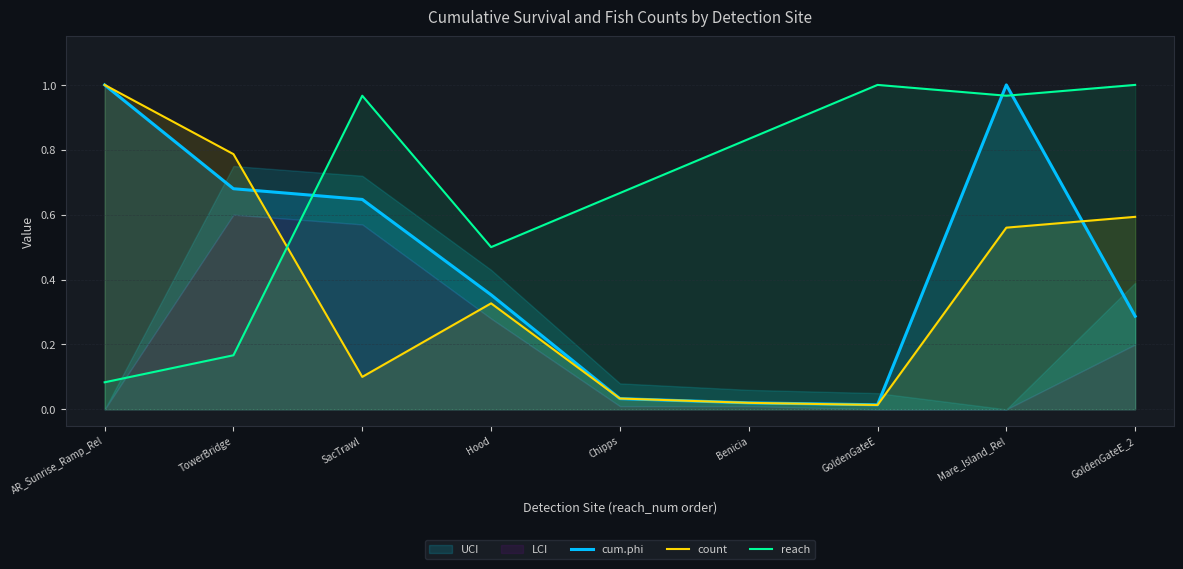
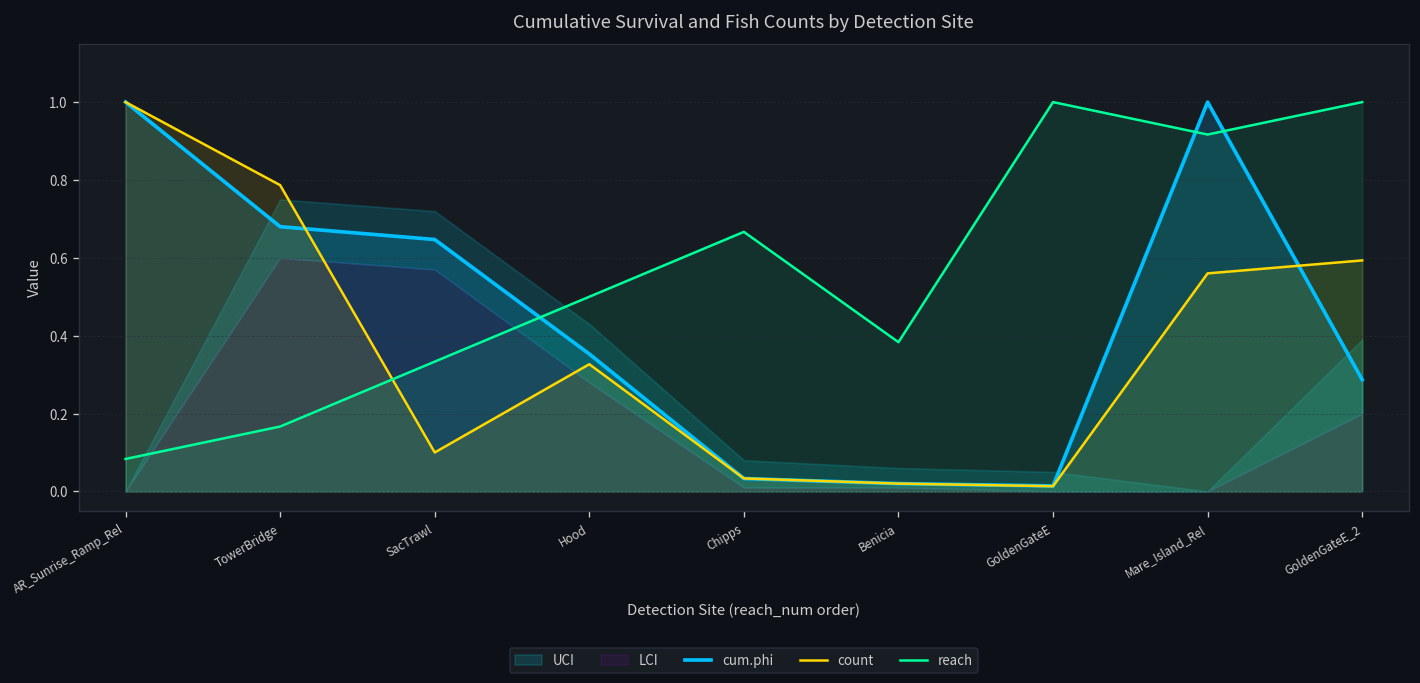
  {
    "count": {
      "TowerBridge": 0.79,
      "SacTrawl": 0.10,
      "Hood": 0.33,
      "Mare_Island_Rel": 0.56,
      "GoldenGateE_2": 0.59
    },
    "reach": {
      "AR_Sunrise_Ramp_Rel": 0.08,
      "TowerBridge": 0.17,
-     "SacTrawl": 0.97,
+     "SacTrawl": 0.33,
      "Hood": 0.50,
      "Chipps": 0.67,
-     "Benicia": 0.83,
+     "Benicia": 0.38,
      "GoldenGateE": 1.00,
-     "Mare_Island_Rel": 0.97,
+     "Mare_Island_Rel": 0.92,
      "GoldenGateE_2": 1.00
    }
  }
